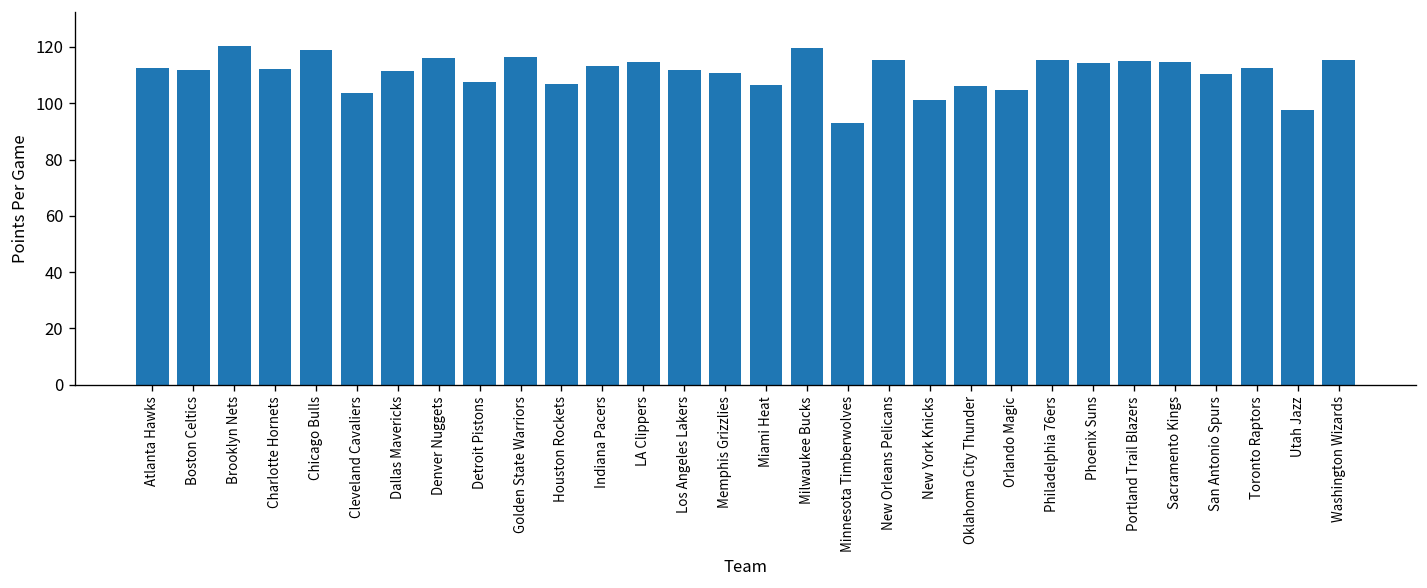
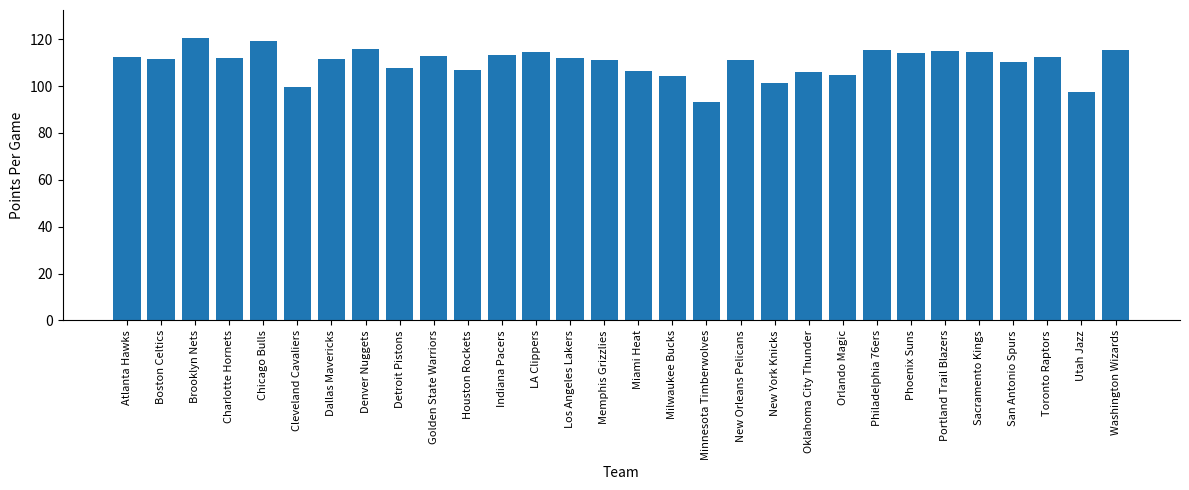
  {
    "Atlanta Hawks": 113,
    "Boston Celtics": 112,
    "Brooklyn Nets": 120,
    "Charlotte Hornets": 112,
    "Chicago Bulls": 119,
-   "Cleveland Cavaliers": 104,
+   "Cleveland Cavaliers": 100,
    "Dallas Mavericks": 112,
    "Denver Nuggets": 116,
    "Detroit Pistons": 108,
-   "Golden State Warriors": 117,
+   "Golden State Warriors": 113,
    "Houston Rockets": 107,
    "Indiana Pacers": 113,
    "LA Clippers": 115,
    "Los Angeles Lakers": 112,
    "Memphis Grizzlies": 111,
    "Miami Heat": 106,
-   "Milwaukee Bucks": 120,
+   "Milwaukee Bucks": 104,
    "Minnesota Timberwolves": 93,
-   "New Orleans Pelicans": 115,
+   "New Orleans Pelicans": 111,
    "New York Knicks": 101,
    "Oklahoma City Thunder": 106,
    "Orlando Magic": 105,
    "Philadelphia 76ers": 116,
    "Phoenix Suns": 114,
    "Portland Trail Blazers": 115,
    "Sacramento Kings": 115,
    "San Antonio Spurs": 110,
    "Toronto Raptors": 112,
    "Utah Jazz": 98,
    "Washington Wizards": 115
  }
